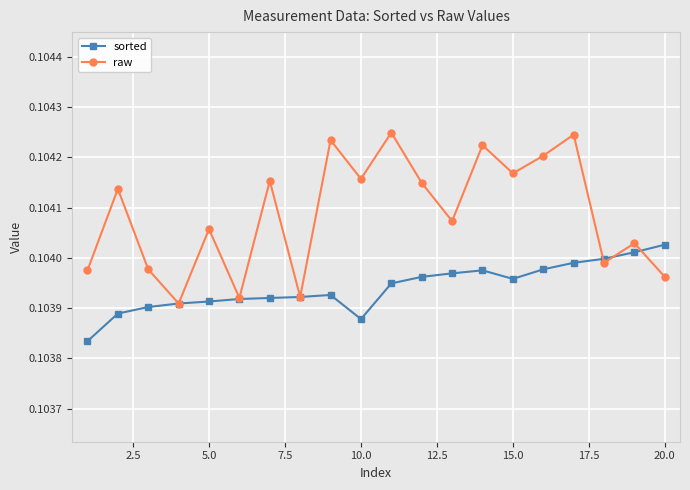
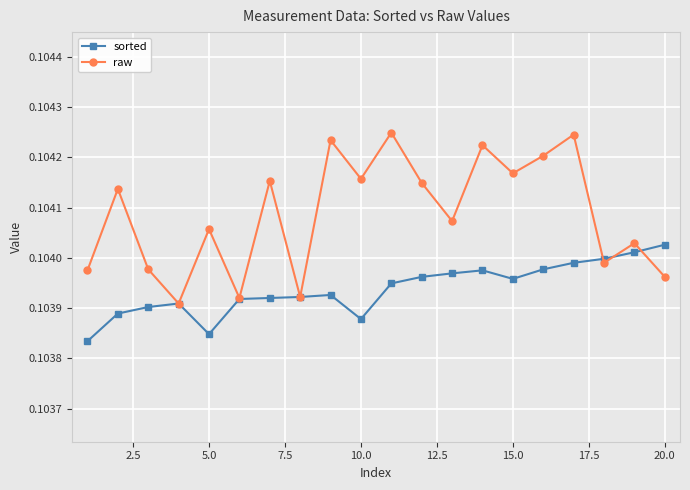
  {
    "sorted": {
-     "5.0": 0.10391,
+     "5.0": 0.10385,
      "10.0": 0.10388,
      "15.0": 0.10396,
      "20.0": 0.10403
    },
    "raw": {
      "5.0": 0.10406,
      "10.0": 0.10416,
      "15.0": 0.10417,
      "20.0": 0.10396
    }
  }
